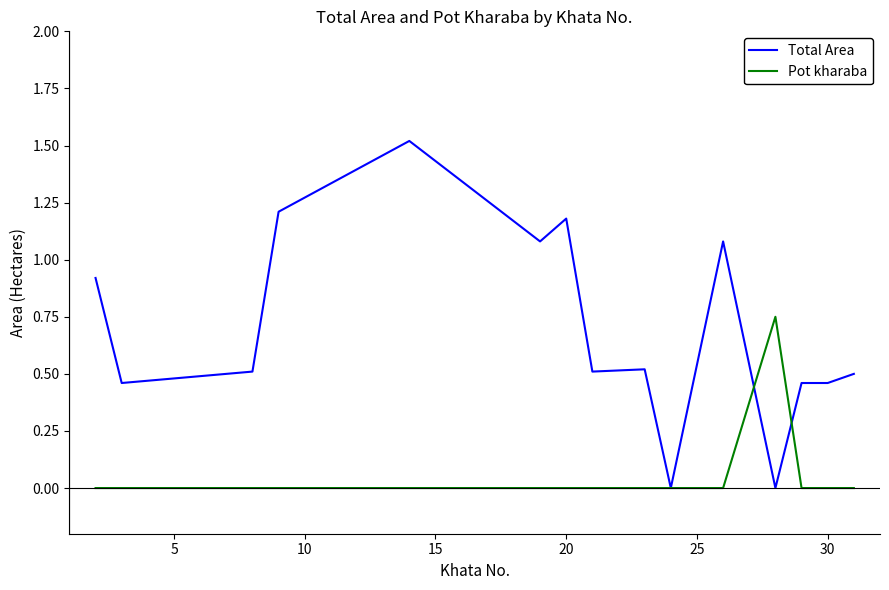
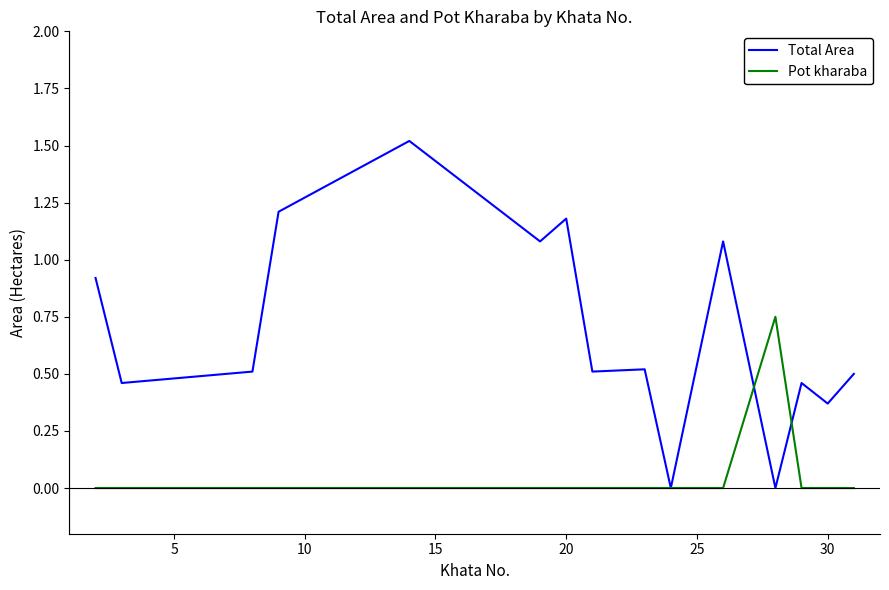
  {
    "Total Area": {
      "20": 1.18,
-     "30": 0.46
+     "30": 0.37
    },
    "Pot kharaba": {
      "20": 0.00,
      "30": 0.00
    }
  }
